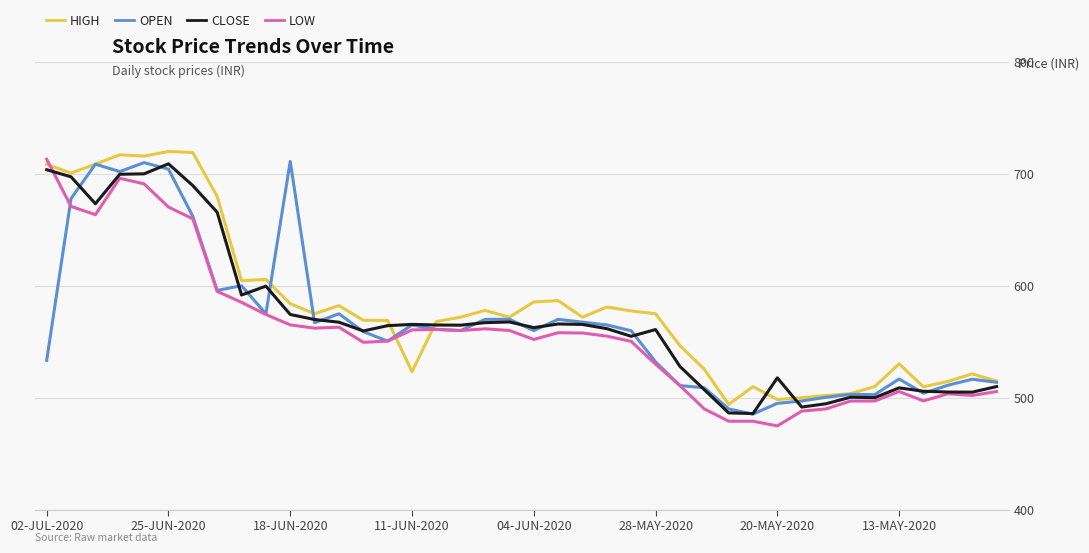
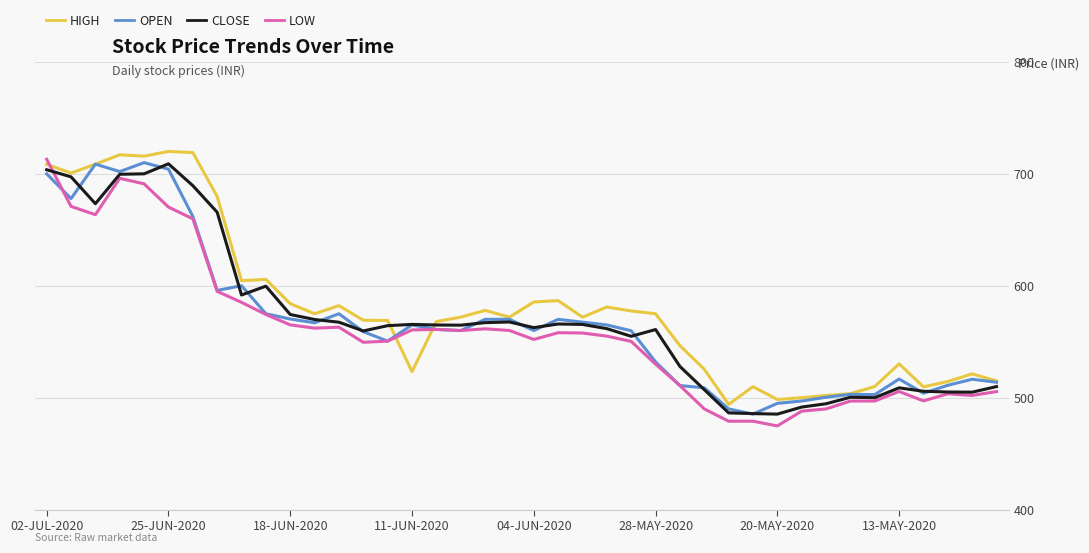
  {
    "HIGH": {
      "02-JUL-2020": 709,
      "25-JUN-2020": 720,
      "18-JUN-2020": 584,
      "11-JUN-2020": 523,
      "04-JUN-2020": 586,
      "28-MAY-2020": 575,
      "20-MAY-2020": 498,
      "13-MAY-2020": 530
    },
    "OPEN": {
-     "02-JUL-2020": 533,
+     "02-JUL-2020": 700,
      "25-JUN-2020": 704,
-     "18-JUN-2020": 711,
+     "18-JUN-2020": 570,
      "04-JUN-2020": 560,
      "20-MAY-2020": 495,
      "13-MAY-2020": 517
    },
    "CLOSE": {
      "02-JUL-2020": 704,
      "25-JUN-2020": 709,
      "18-JUN-2020": 574,
      "04-JUN-2020": 563,
      "28-MAY-2020": 561,
-     "20-MAY-2020": 518,
+     "20-MAY-2020": 485,
      "13-MAY-2020": 509
    },
    "LOW": {
      "02-JUL-2020": 713,
      "25-JUN-2020": 670,
      "18-JUN-2020": 565,
      "11-JUN-2020": 561,
      "04-JUN-2020": 552,
      "20-MAY-2020": 475,
      "13-MAY-2020": 506
    }
  }
